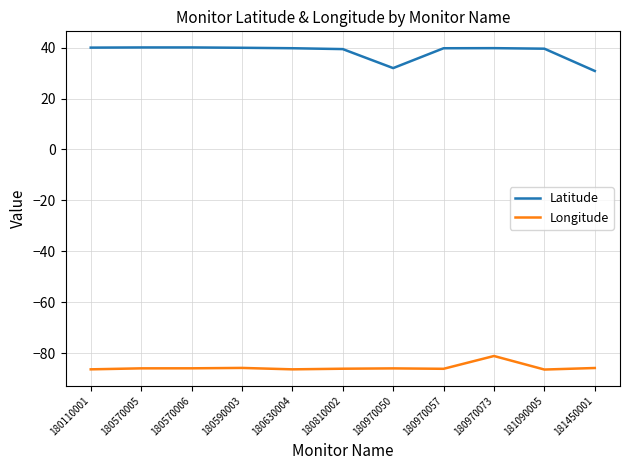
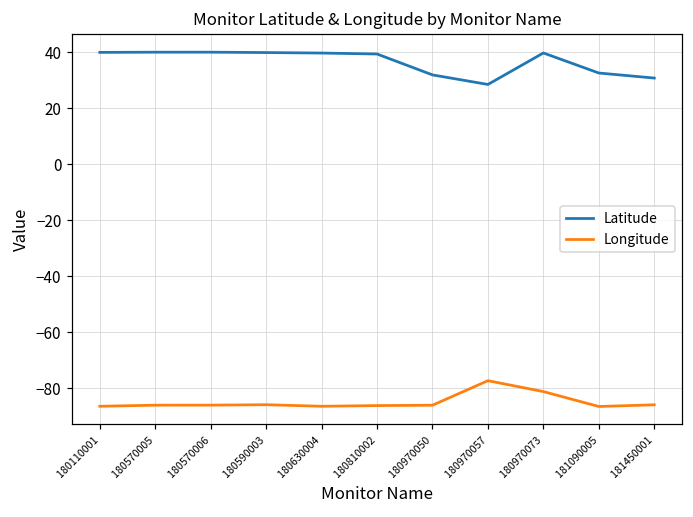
  {
    "Latitude": {
      "180110001": 40,
      "180570005": 40,
      "180570006": 40,
      "180590003": 40,
      "180630004": 40,
      "180810002": 39,
      "180970050": 32,
-     "180970057": 40,
+     "180970057": 29,
      "180970073": 40,
-     "181090005": 40,
+     "181090005": 33,
      "181450001": 31
    },
    "Longitude": {
      "180110001": -86,
      "180570005": -86,
      "180570006": -86,
      "180590003": -86,
      "180630004": -86,
      "180810002": -86,
      "180970050": -86,
-     "180970057": -86,
+     "180970057": -77,
      "180970073": -81,
      "181090005": -86,
      "181450001": -86
    }
  }
